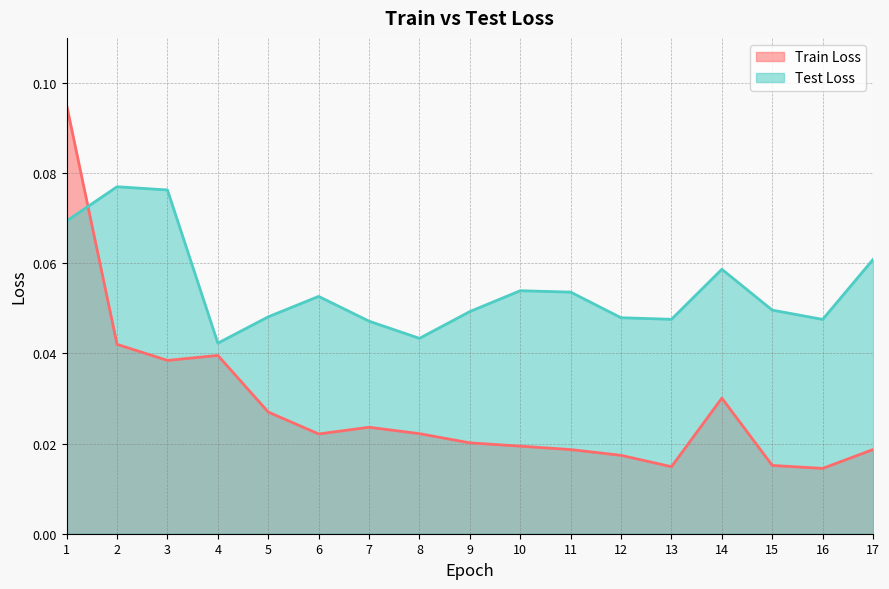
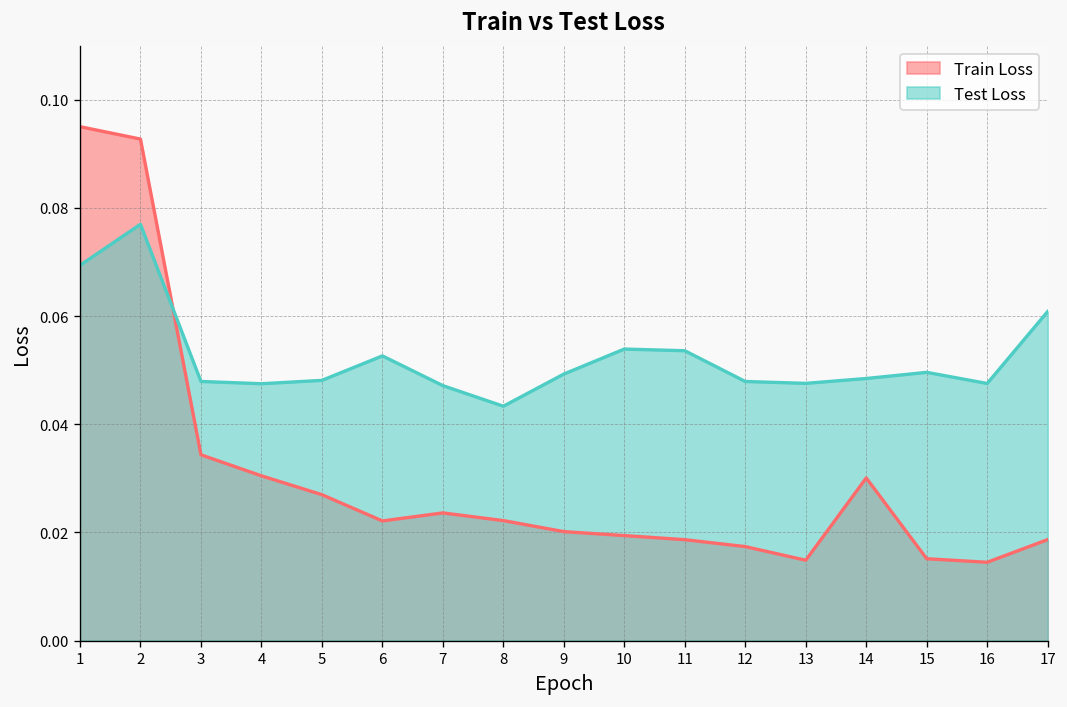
  {
    "Train Loss": {
      "1": 0.095,
-     "2": 0.042,
-     "3": 0.038,
-     "4": 0.040,
+     "2": 0.093,
+     "3": 0.034,
+     "4": 0.030,
      "5": 0.027,
      "6": 0.022,
      "7": 0.024,
      "8": 0.022,
      "9": 0.020,
      "10": 0.019,
      "11": 0.019,
      "12": 0.017,
      "13": 0.015,
      "14": 0.030,
      "15": 0.015,
      "16": 0.014,
      "17": 0.019
    },
    "Test Loss": {
      "1": 0.069,
      "2": 0.077,
-     "3": 0.076,
-     "4": 0.042,
+     "3": 0.048,
+     "4": 0.048,
      "5": 0.048,
      "6": 0.053,
      "7": 0.047,
      "8": 0.043,
      "9": 0.049,
      "10": 0.054,
      "11": 0.054,
      "12": 0.048,
      "13": 0.048,
-     "14": 0.059,
+     "14": 0.048,
      "15": 0.050,
      "16": 0.048,
      "17": 0.061
    }
  }
